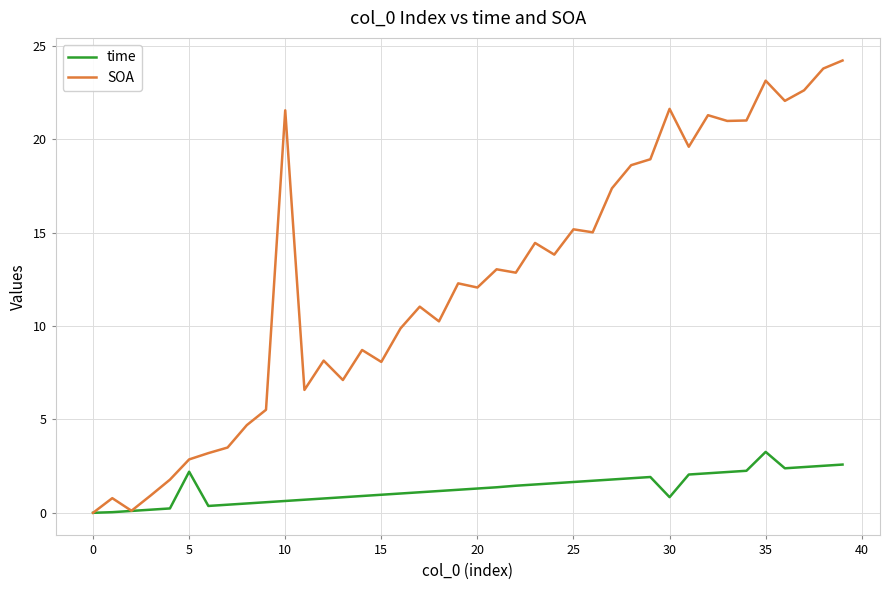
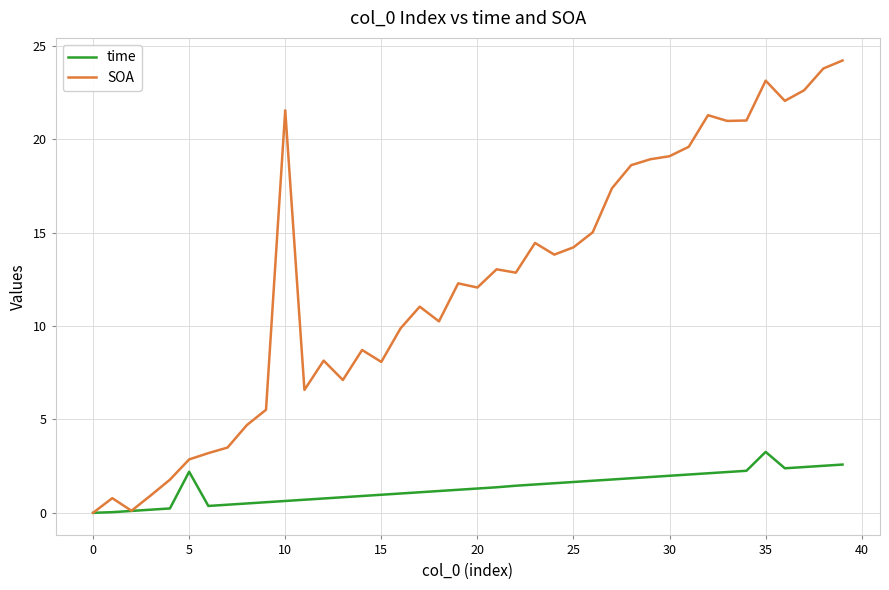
  {
    "time": {
      "5": 2.2,
      "10": 0.6,
      "15": 1.0,
      "20": 1.3,
      "25": 1.7,
-     "30": 0.8,
+     "30": 2.0,
      "35": 3.3
    },
    "SOA": {
      "5": 2.9,
      "10": 21.6,
      "15": 8.1,
      "20": 12.1,
-     "25": 15.2,
-     "30": 21.6,
+     "25": 14.2,
+     "30": 19.1,
      "35": 23.1
    }
  }
